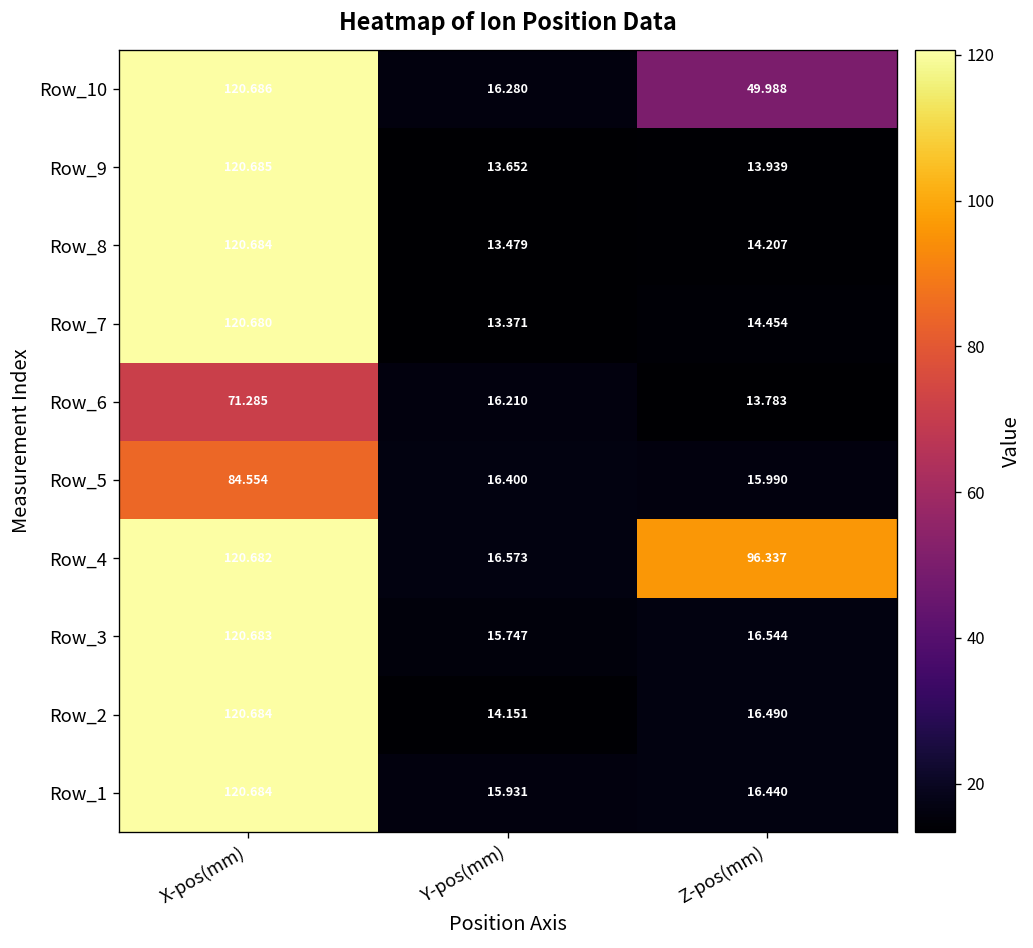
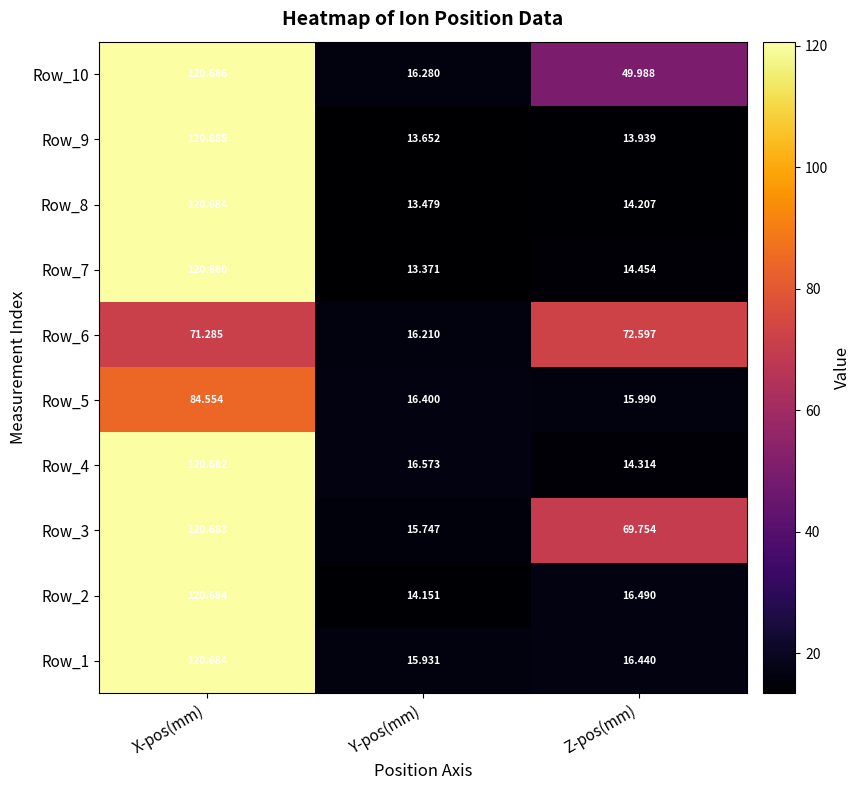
  {
    "Row_10": {
      "X-pos(mm)": 120.686,
      "Y-pos(mm)": 16.280,
      "Z-pos(mm)": 49.988
    },
    "Row_9": {
      "X-pos(mm)": 120.685,
      "Y-pos(mm)": 13.652,
      "Z-pos(mm)": 13.939
    },
    "Row_8": {
      "X-pos(mm)": 120.684,
      "Y-pos(mm)": 13.479,
      "Z-pos(mm)": 14.207
    },
    "Row_7": {
      "X-pos(mm)": 120.680,
      "Y-pos(mm)": 13.371,
      "Z-pos(mm)": 14.454
    },
    "Row_6": {
      "X-pos(mm)": 71.285,
      "Y-pos(mm)": 16.210,
-     "Z-pos(mm)": 13.783
+     "Z-pos(mm)": 72.597
    },
    "Row_5": {
      "X-pos(mm)": 84.554,
      "Y-pos(mm)": 16.400,
      "Z-pos(mm)": 15.990
    },
    "Row_4": {
      "X-pos(mm)": 120.682,
      "Y-pos(mm)": 16.573,
-     "Z-pos(mm)": 96.337
+     "Z-pos(mm)": 14.314
    },
    "Row_3": {
      "X-pos(mm)": 120.683,
      "Y-pos(mm)": 15.747,
-     "Z-pos(mm)": 16.544
+     "Z-pos(mm)": 69.754
    },
    "Row_2": {
      "X-pos(mm)": 120.684,
      "Y-pos(mm)": 14.151,
      "Z-pos(mm)": 16.490
    },
    "Row_1": {
      "X-pos(mm)": 120.684,
      "Y-pos(mm)": 15.931,
      "Z-pos(mm)": 16.440
    }
  }
